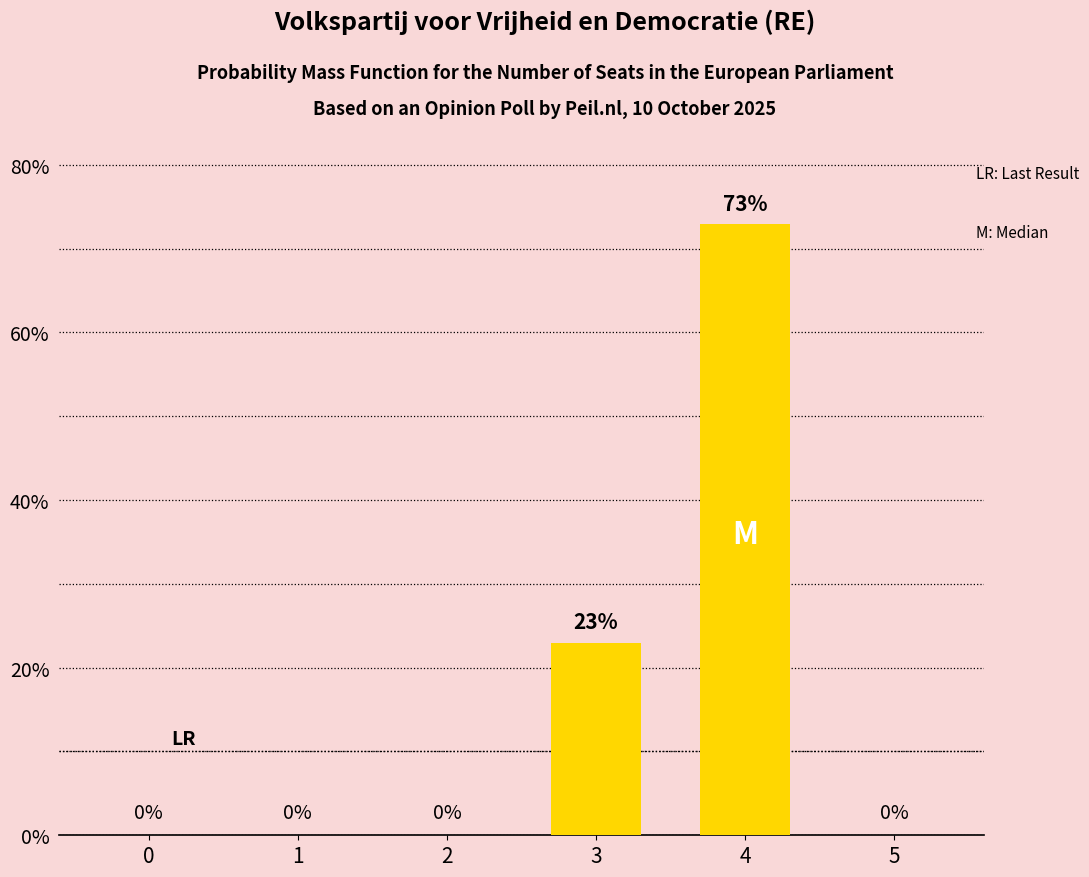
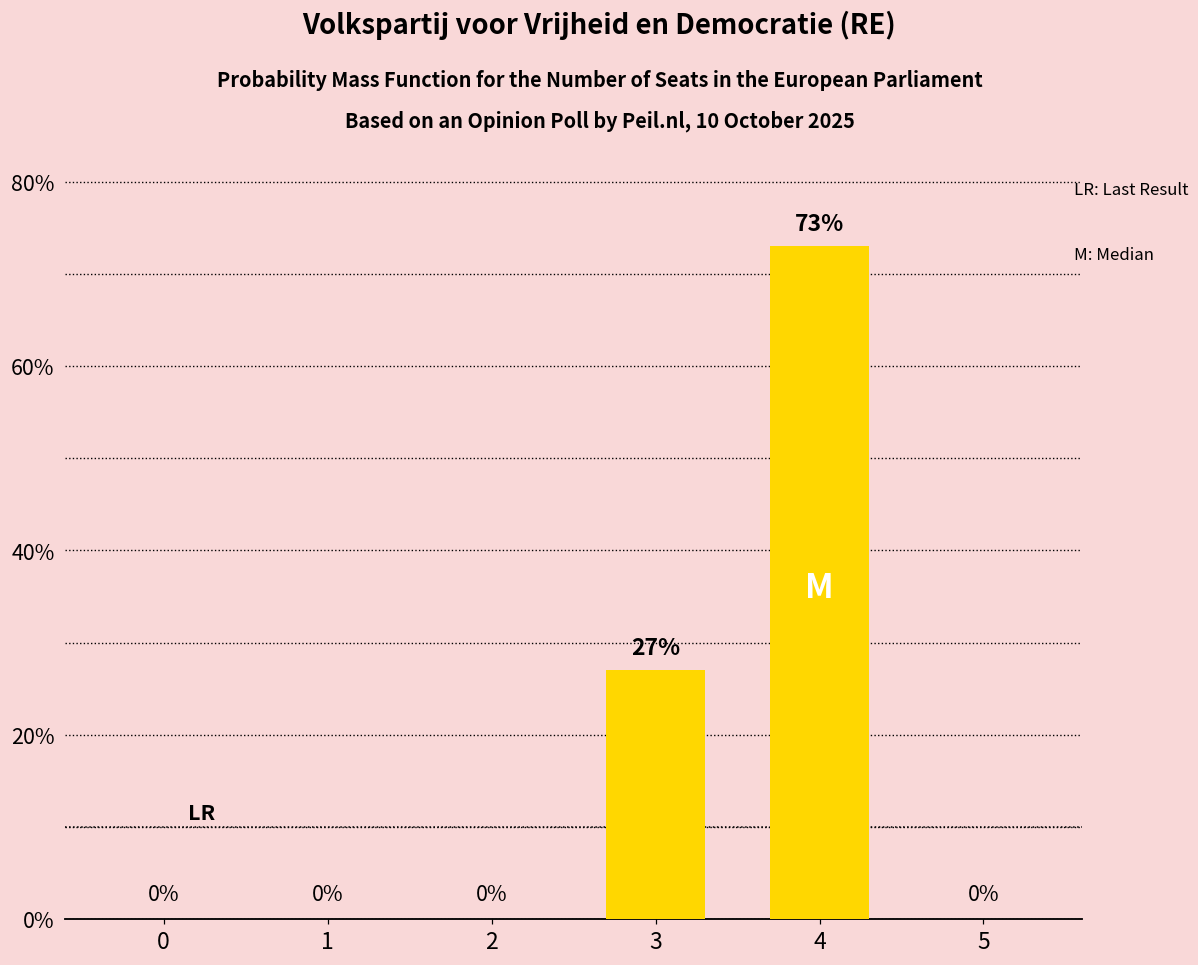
  {
    "0": "0%",
    "1": "0%",
    "2": "0%",
-   "3": "23%",
+   "3": "27%",
    "4": "73%",
    "5": "0%"
  }
